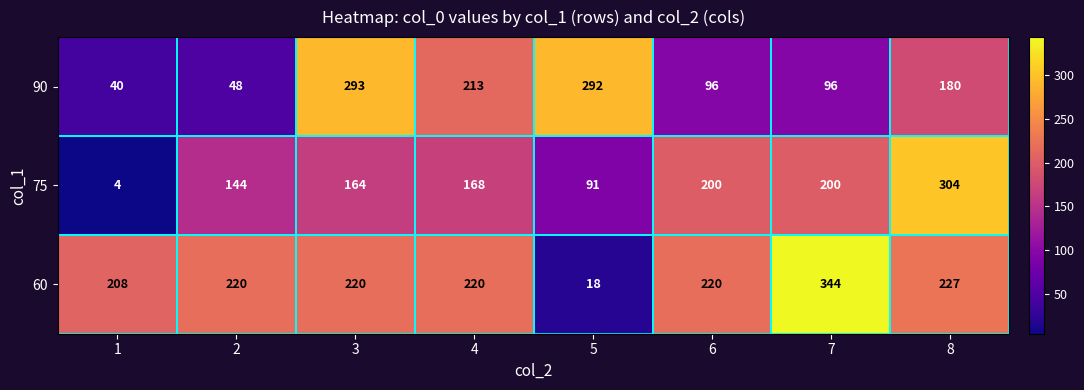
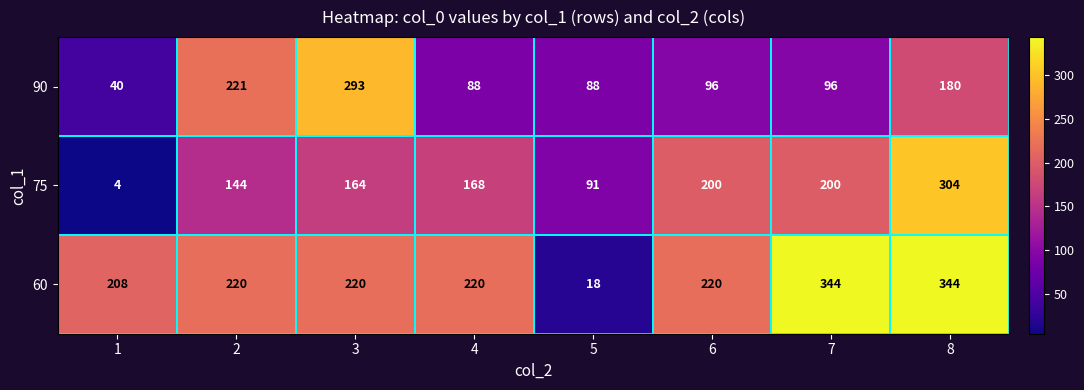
  {
    "90": {
      "1": 40,
-     "2": 48,
+     "2": 221,
      "3": 293,
-     "4": 213,
-     "5": 292,
+     "4": 88,
+     "5": 88,
      "6": 96,
      "7": 96,
      "8": 180
    },
    "75": {
      "1": 4,
      "2": 144,
      "3": 164,
      "4": 168,
      "5": 91,
      "6": 200,
      "7": 200,
      "8": 304
    },
    "60": {
      "1": 208,
      "2": 220,
      "3": 220,
      "4": 220,
      "5": 18,
      "6": 220,
      "7": 344,
-     "8": 227
+     "8": 344
    }
  }
